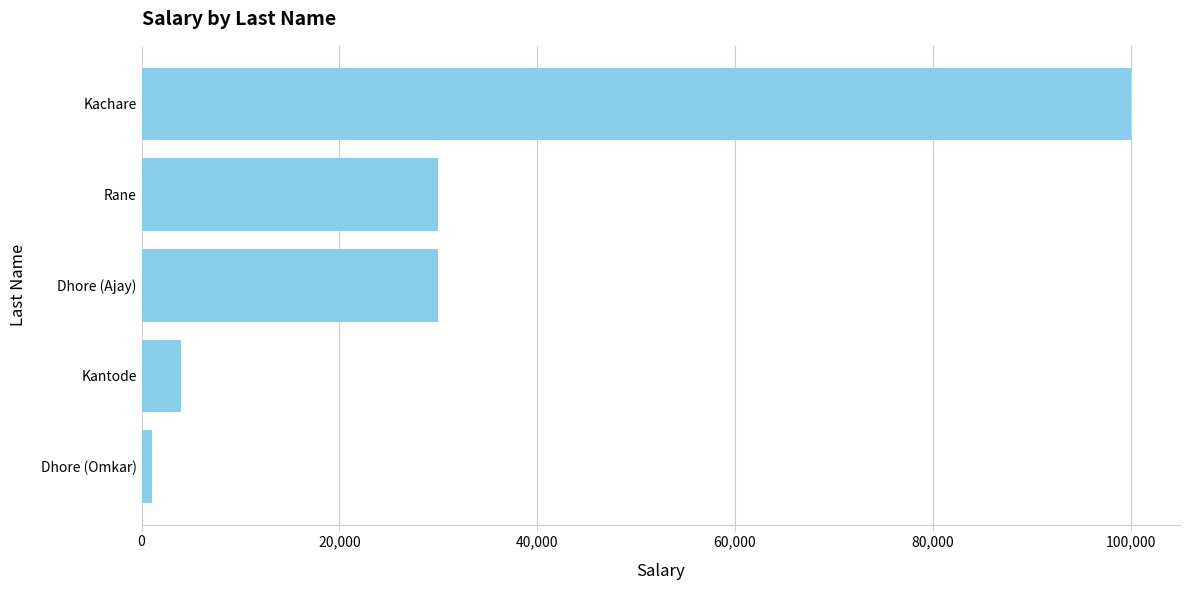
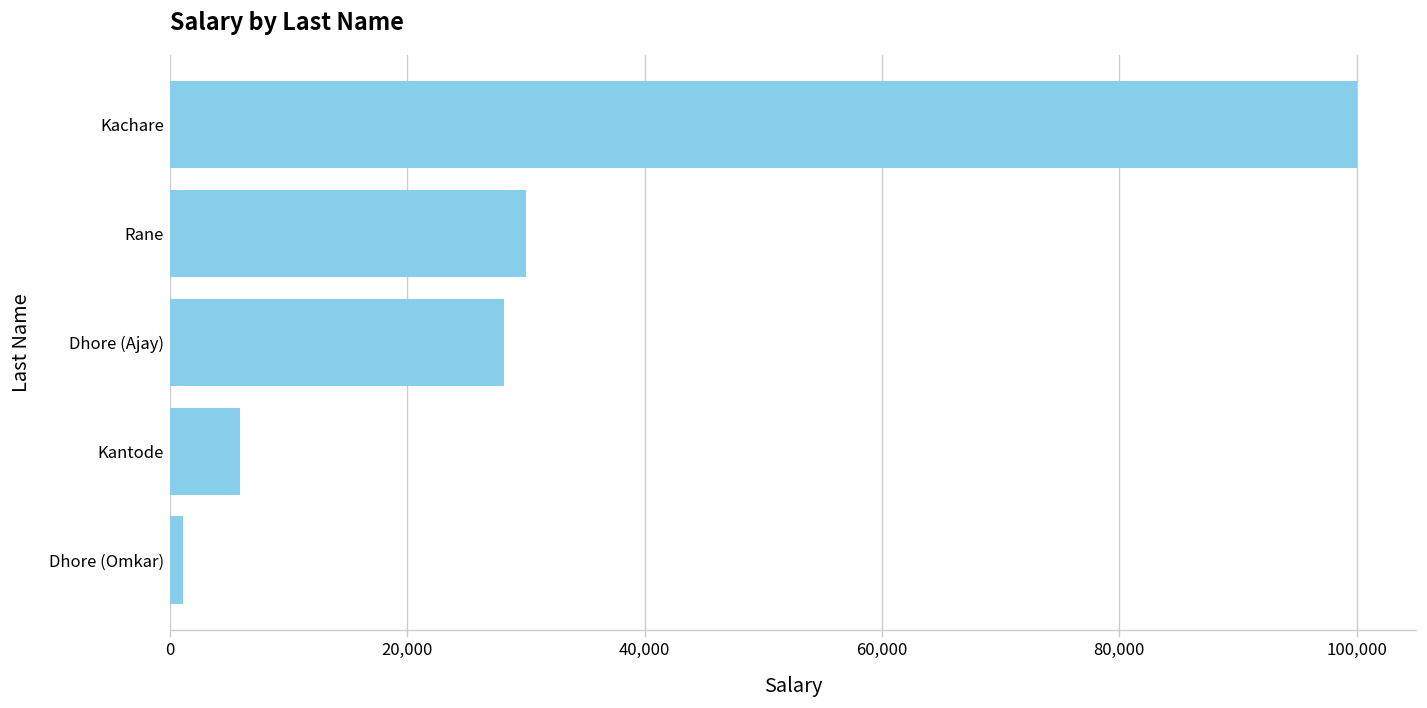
  {
    "Kachare": "100,000",
    "Rane": "30,000",
-   "Dhore (Ajay)": "30,000",
-   "Kantode": "4,000",
+   "Dhore (Ajay)": "28,000",
+   "Kantode": "6,000",
    "Dhore (Omkar)": "1,000"
  }
